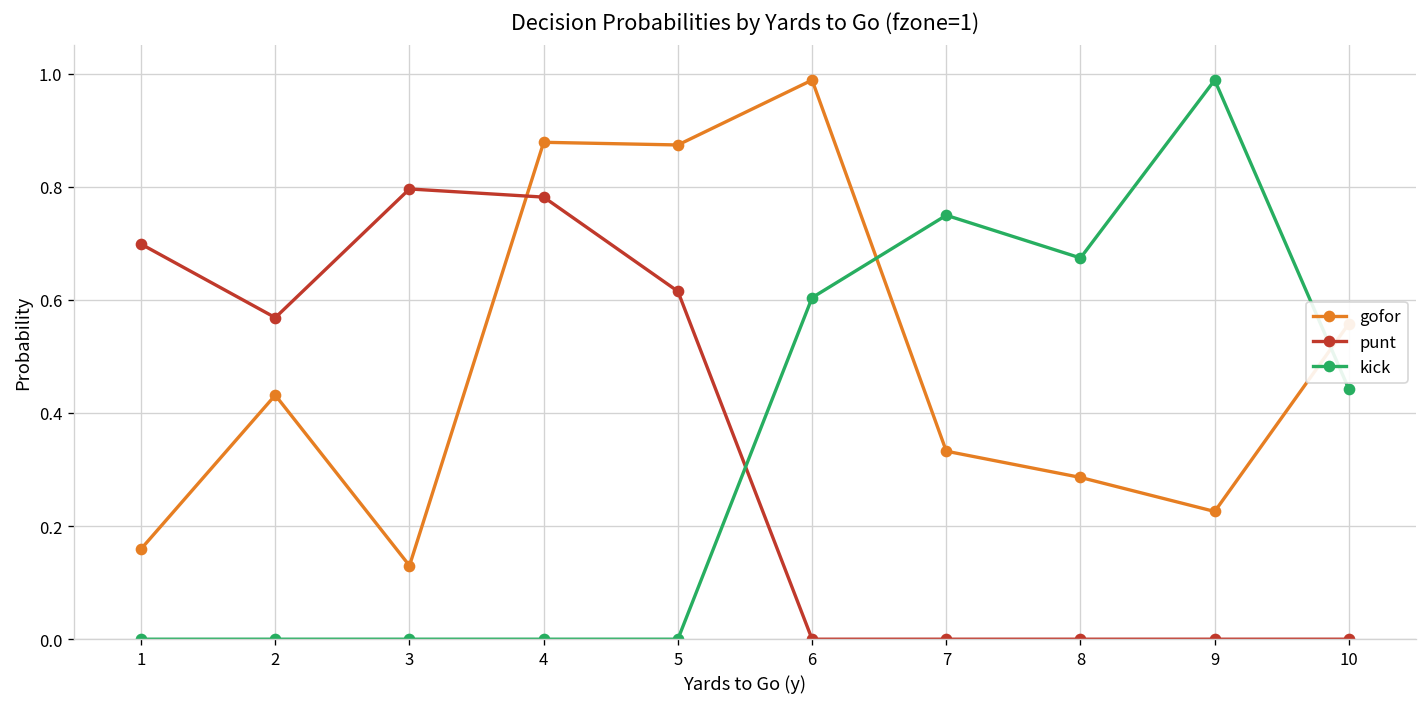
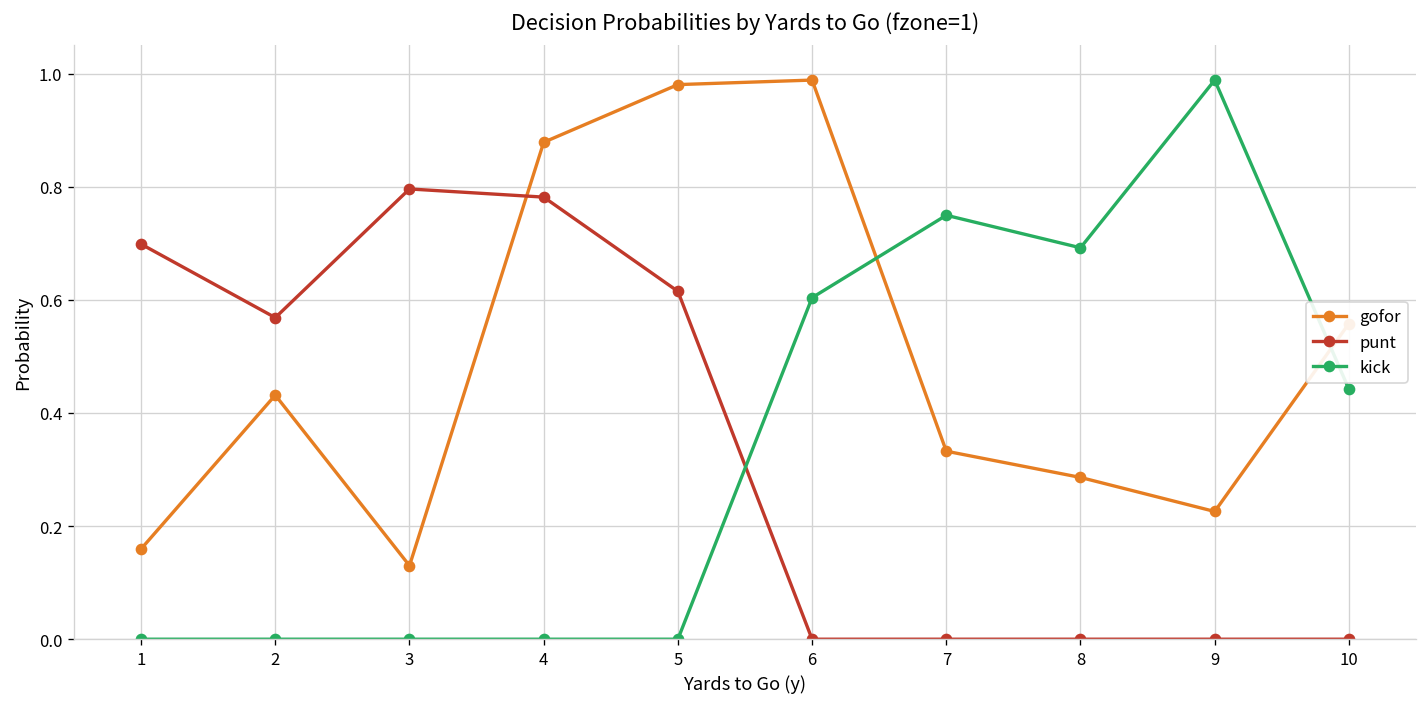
  {
    "gofor": {
      "1": 0.16,
      "2": 0.43,
      "3": 0.13,
      "4": 0.88,
-     "5": 0.87,
+     "5": 0.98,
      "6": 0.99,
      "7": 0.33,
      "8": 0.29,
      "9": 0.23
    },
    "punt": {
      "1": 0.70,
      "2": 0.57,
      "3": 0.80,
      "4": 0.78,
      "5": 0.62,
      "6": 0.00,
      "7": 0.00,
      "8": 0.00,
      "9": 0.00,
      "10": 0.00
    },
    "kick": {
      "1": 0.00,
      "2": 0.00,
      "3": 0.00,
      "4": 0.00,
      "5": 0.00,
      "6": 0.60,
      "7": 0.75,
-     "8": 0.67,
+     "8": 0.69,
      "9": 0.99,
      "10": 0.44
    }
  }
